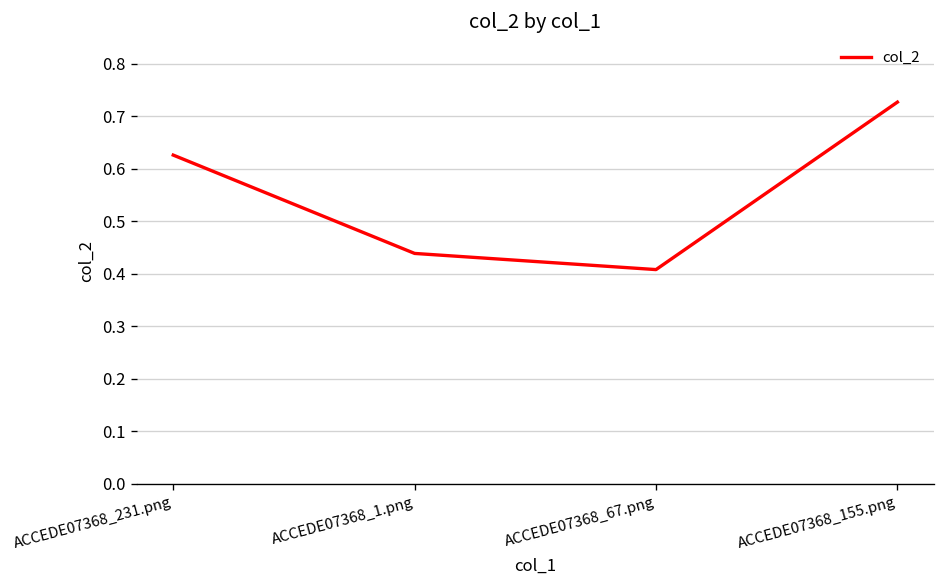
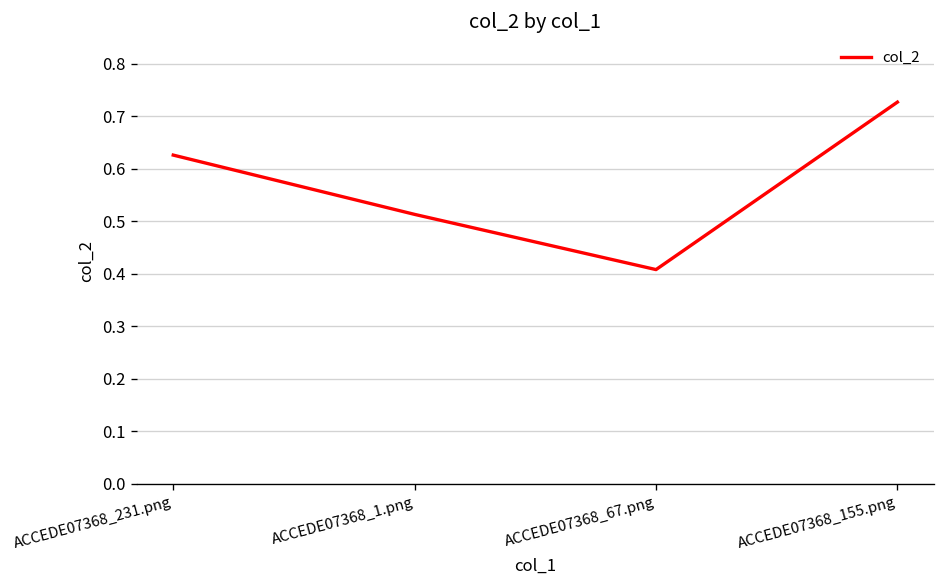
  {
    "ACCEDE07368_231.png": 0.63,
-   "ACCEDE07368_1.png": 0.44,
+   "ACCEDE07368_1.png": 0.51,
    "ACCEDE07368_67.png": 0.41,
    "ACCEDE07368_155.png": 0.73
  }
